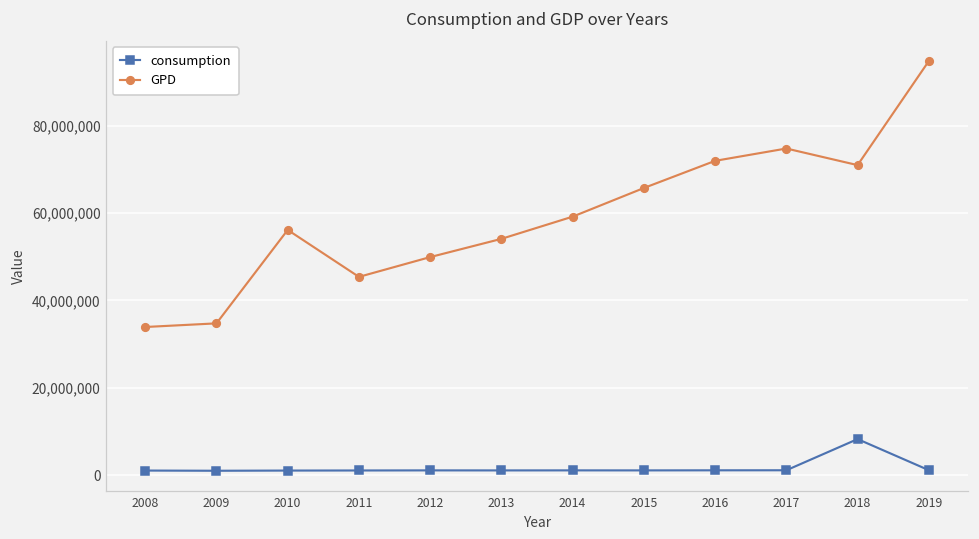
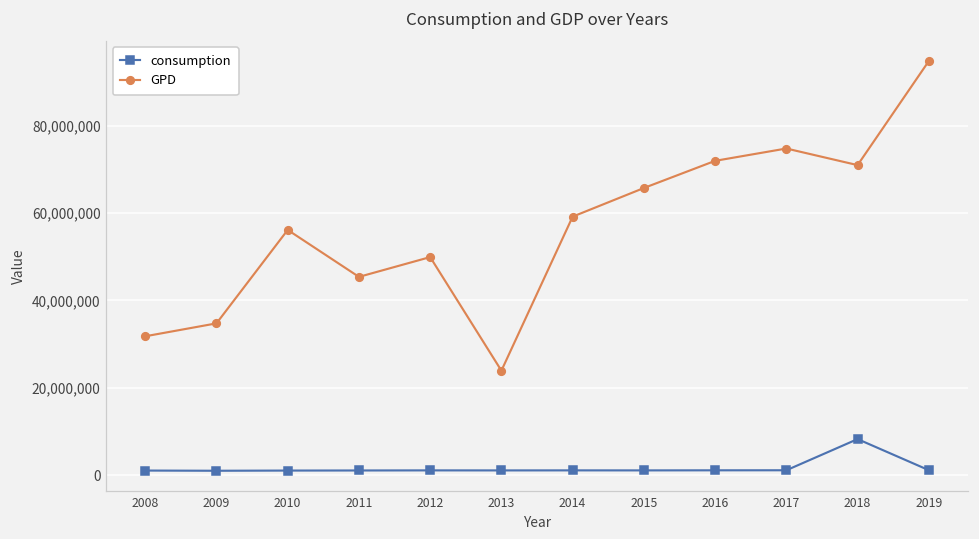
  {
    "consumption": {
      "2008": "1,000,000",
      "2009": "1,000,000",
      "2010": "1,000,000",
      "2011": "1,000,000",
      "2012": "1,000,000",
      "2013": "1,000,000",
      "2014": "1,000,000",
      "2015": "1,000,000",
      "2016": "1,000,000",
      "2017": "1,000,000",
      "2018": "8,000,000",
      "2019": "1,000,000"
    },
    "GPD": {
-     "2008": "34,000,000",
+     "2008": "32,000,000",
      "2009": "35,000,000",
      "2010": "56,000,000",
      "2011": "45,000,000",
      "2012": "50,000,000",
-     "2013": "54,000,000",
+     "2013": "24,000,000",
      "2014": "59,000,000",
      "2015": "66,000,000",
      "2016": "72,000,000",
      "2017": "75,000,000",
      "2018": "71,000,000",
      "2019": "95,000,000"
    }
  }
